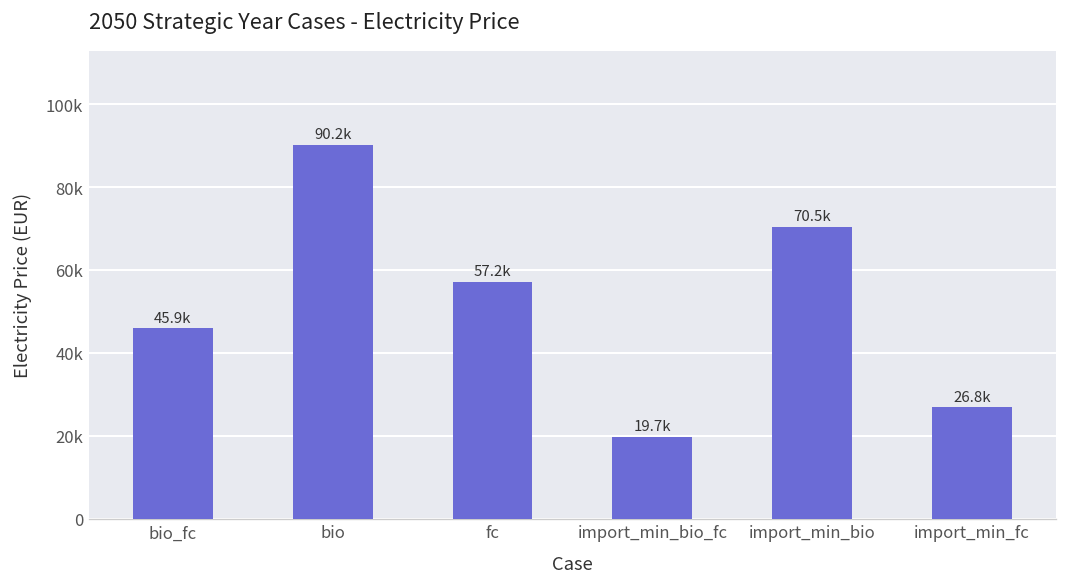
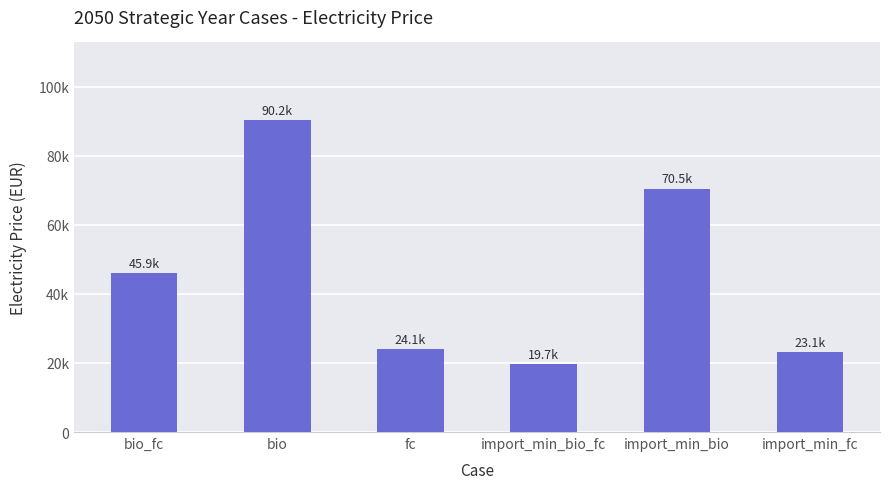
  {
    "bio_fc": "45.9k",
    "bio": "90.2k",
-   "fc": "57.2k",
+   "fc": "24.1k",
    "import_min_bio_fc": "19.7k",
    "import_min_bio": "70.5k",
-   "import_min_fc": "26.8k"
+   "import_min_fc": "23.1k"
  }
